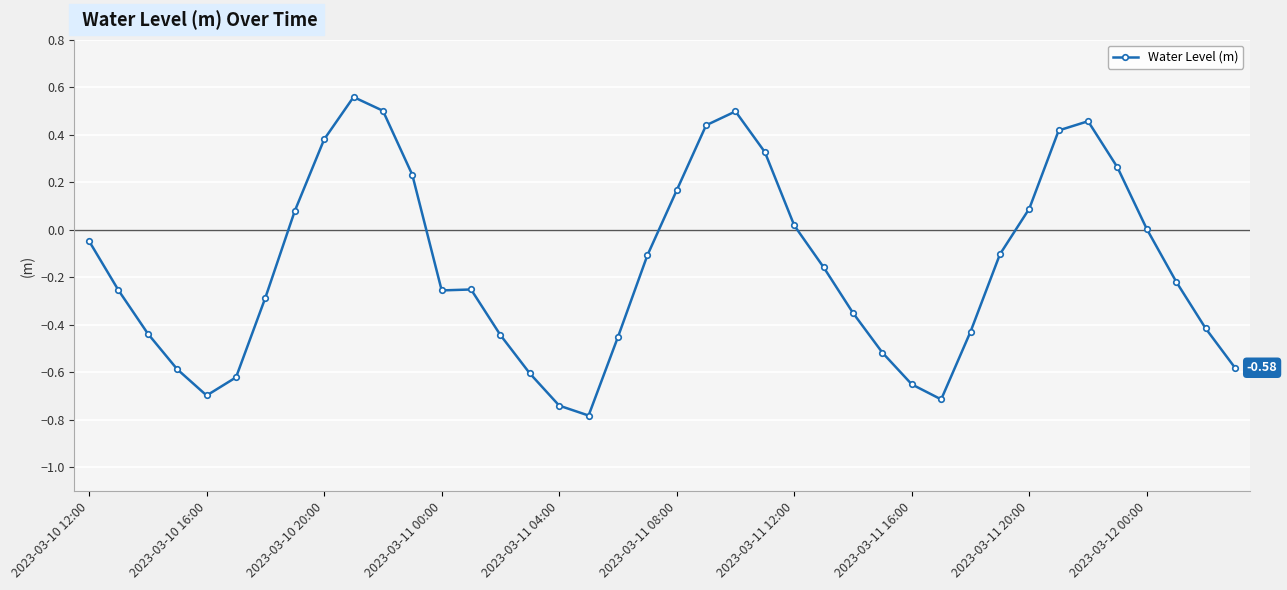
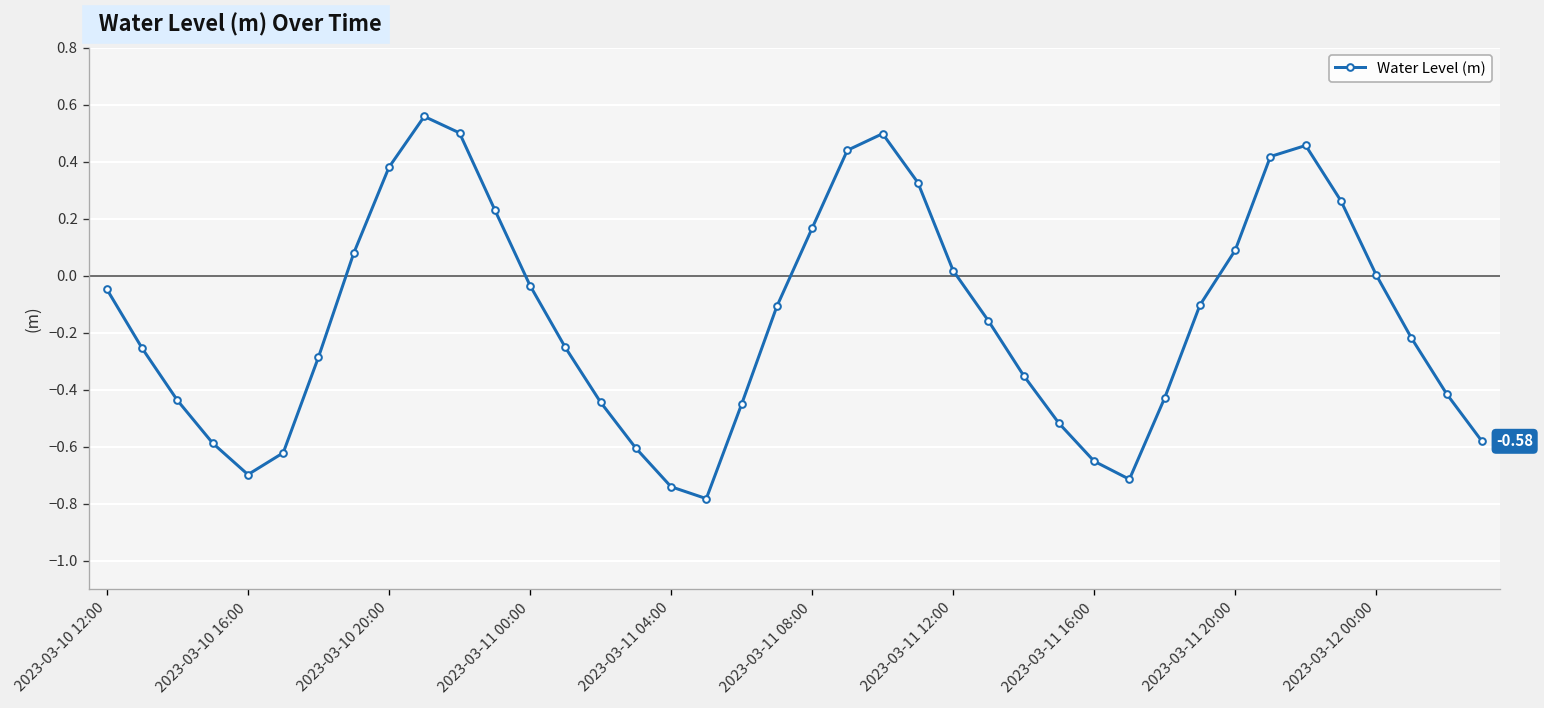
  {
    "2023-03-10 12:00": -0.05,
    "2023-03-10 16:00": -0.70,
    "2023-03-10 20:00": 0.38,
-   "2023-03-11 00:00": -0.26,
+   "2023-03-11 00:00": -0.03,
    "2023-03-11 04:00": -0.74,
    "2023-03-11 08:00": 0.17,
    "2023-03-11 12:00": 0.02,
    "2023-03-11 16:00": -0.65,
    "2023-03-11 20:00": 0.09,
    "2023-03-12 00:00": 0.00
  }
